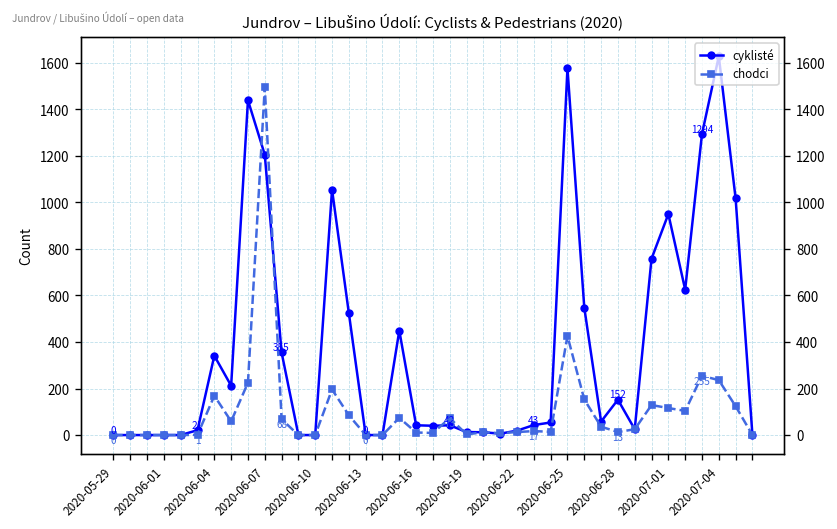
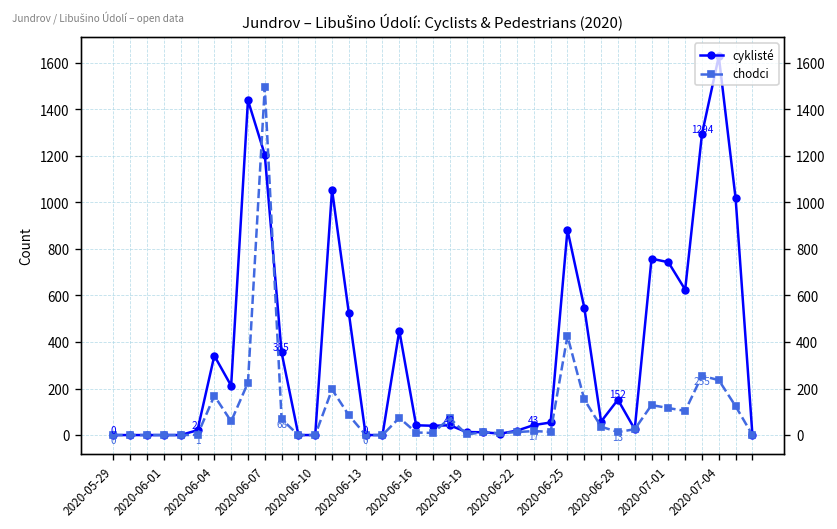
  {
    "cyklisté": {
      "2020-06-04": 340,
      "2020-06-07": 1210,
-     "2020-06-25": 1580,
-     "2020-07-01": 950
+     "2020-06-25": 880,
+     "2020-07-01": 740
    },
    "chodci": {
      "2020-06-28": 13
    }
  }
